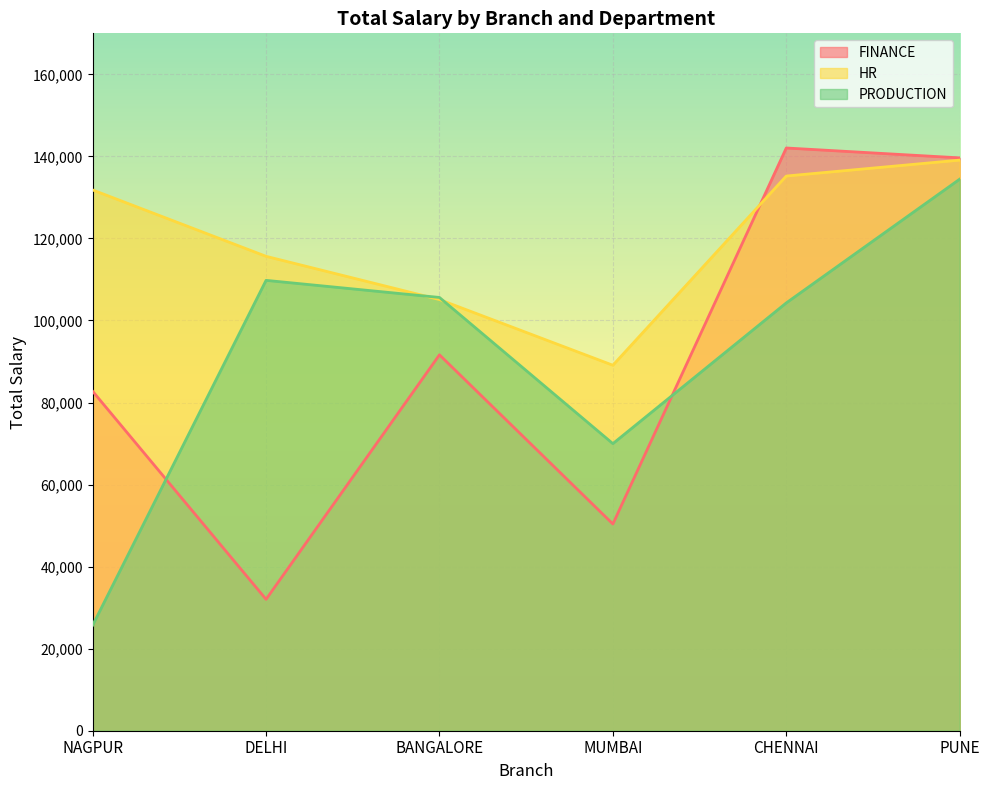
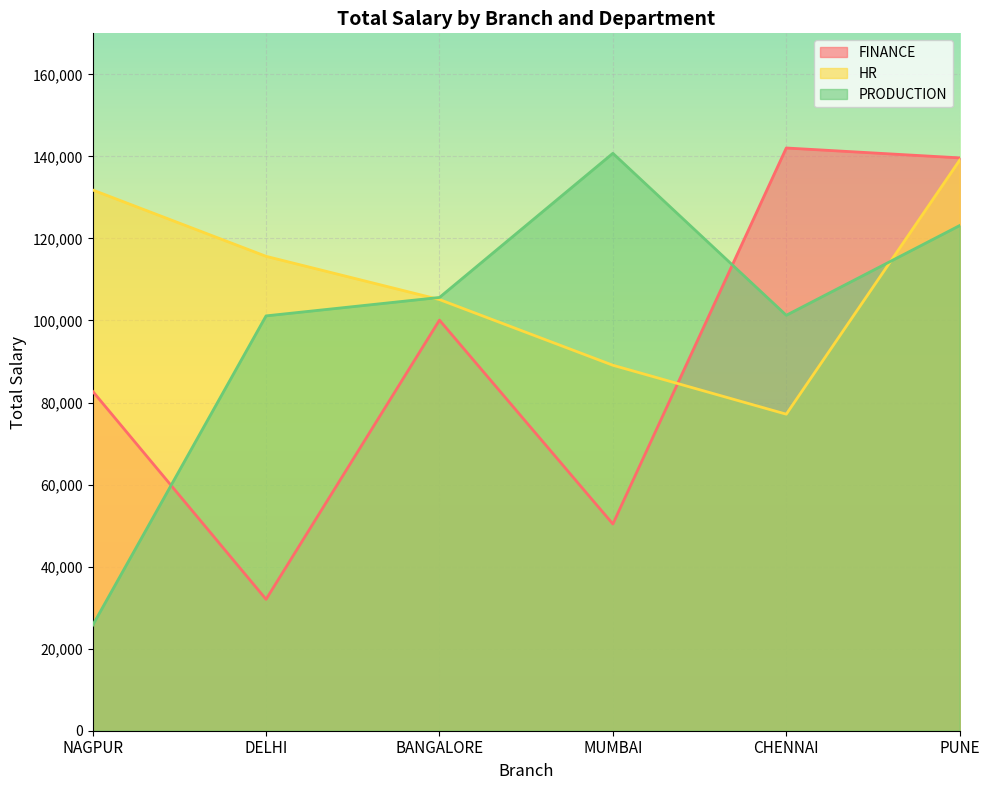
  {
    "FINANCE": {
      "NAGPUR": "83,000",
      "DELHI": "32,000",
-     "BANGALORE": "92,000",
+     "BANGALORE": "100,000",
      "MUMBAI": "50,000",
      "CHENNAI": "142,000"
    },
    "HR": {
      "NAGPUR": "132,000",
      "DELHI": "116,000",
      "MUMBAI": "89,000",
-     "CHENNAI": "135,000"
+     "CHENNAI": "77,000"
    },
    "PRODUCTION": {
      "NAGPUR": "26,000",
-     "DELHI": "110,000",
-     "MUMBAI": "70,000",
-     "CHENNAI": "104,000",
-     "PUNE": "134,000"
+     "DELHI": "101,000",
+     "MUMBAI": "141,000",
+     "CHENNAI": "101,000",
+     "PUNE": "123,000"
    }
  }
